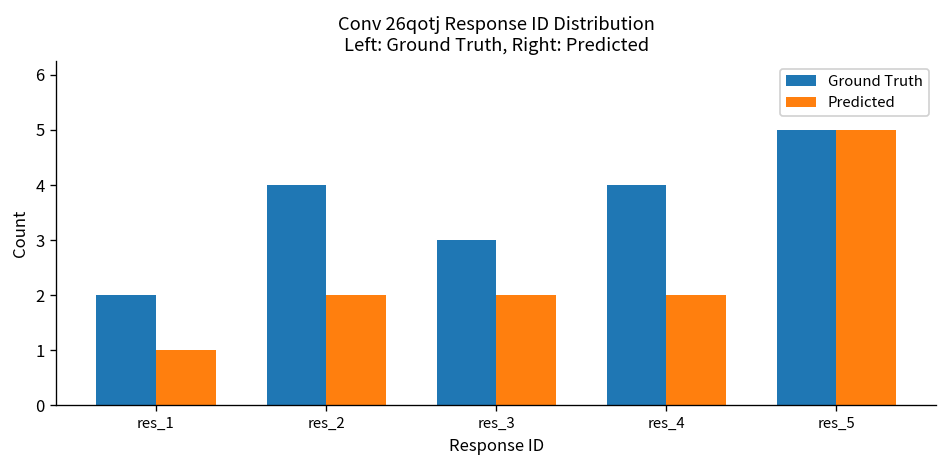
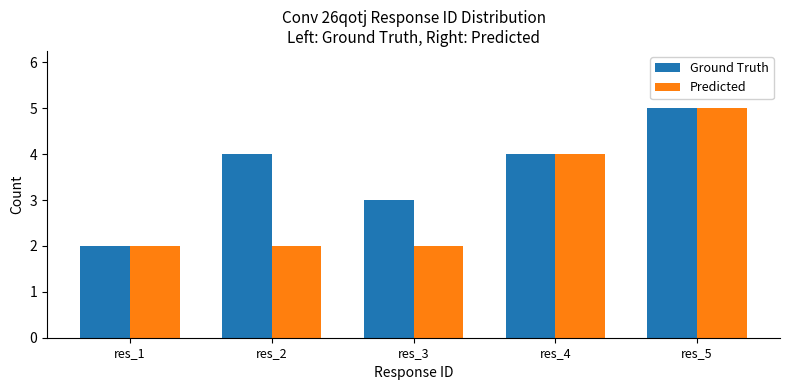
  {
    "Ground Truth": {
      "res_1": 2,
      "res_2": 4,
      "res_3": 3,
      "res_4": 4,
      "res_5": 5
    },
    "Predicted": {
-     "res_1": 1,
+     "res_1": 2,
      "res_2": 2,
      "res_3": 2,
-     "res_4": 2,
+     "res_4": 4,
      "res_5": 5
    }
  }
